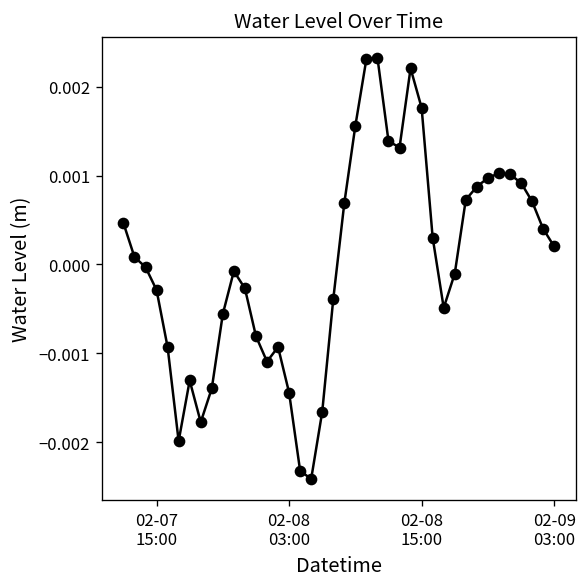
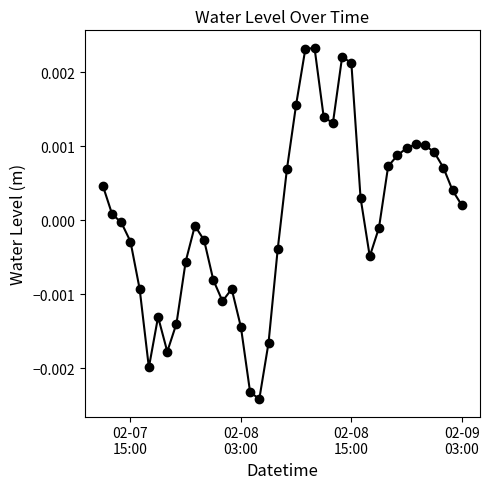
  {
    "02-07 15:00": -0.0003,
    "02-08 03:00": -0.0014,
-   "02-08 15:00": 0.0018,
+   "02-08 15:00": 0.0021,
    "02-09 03:00": 0.0002
  }
